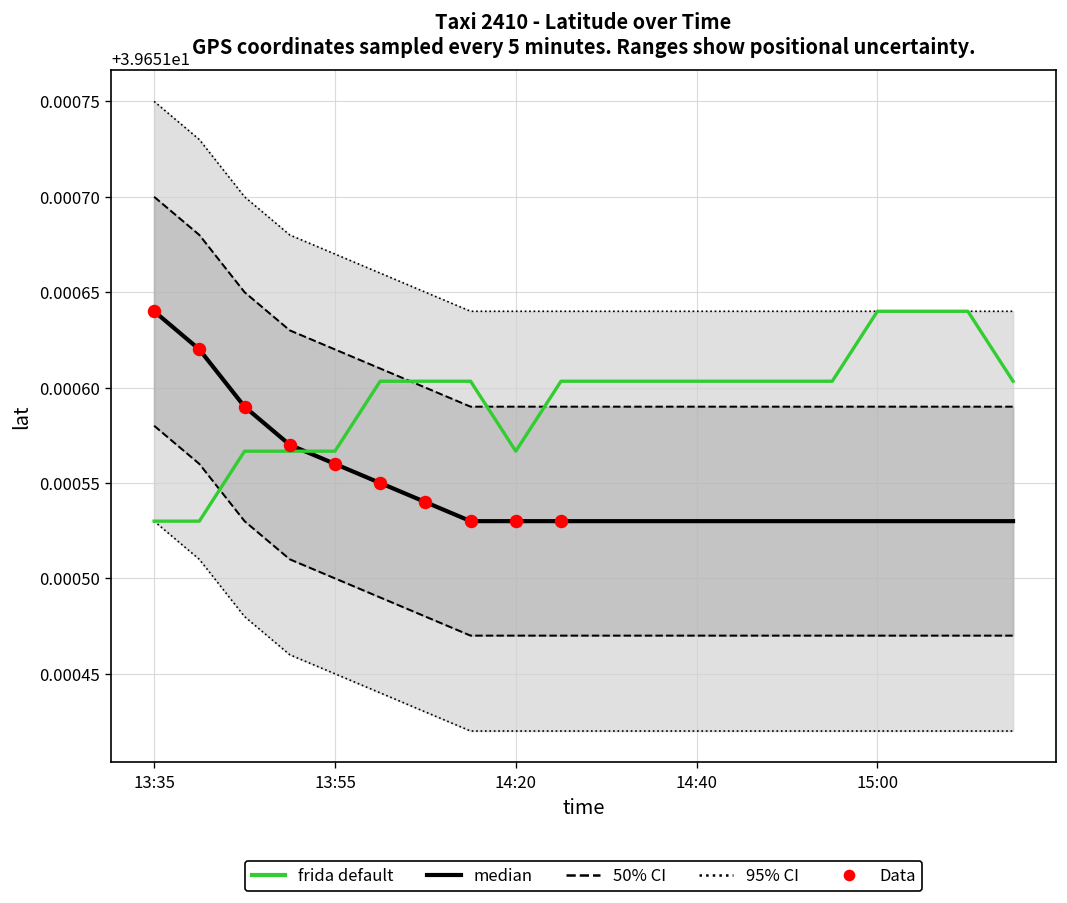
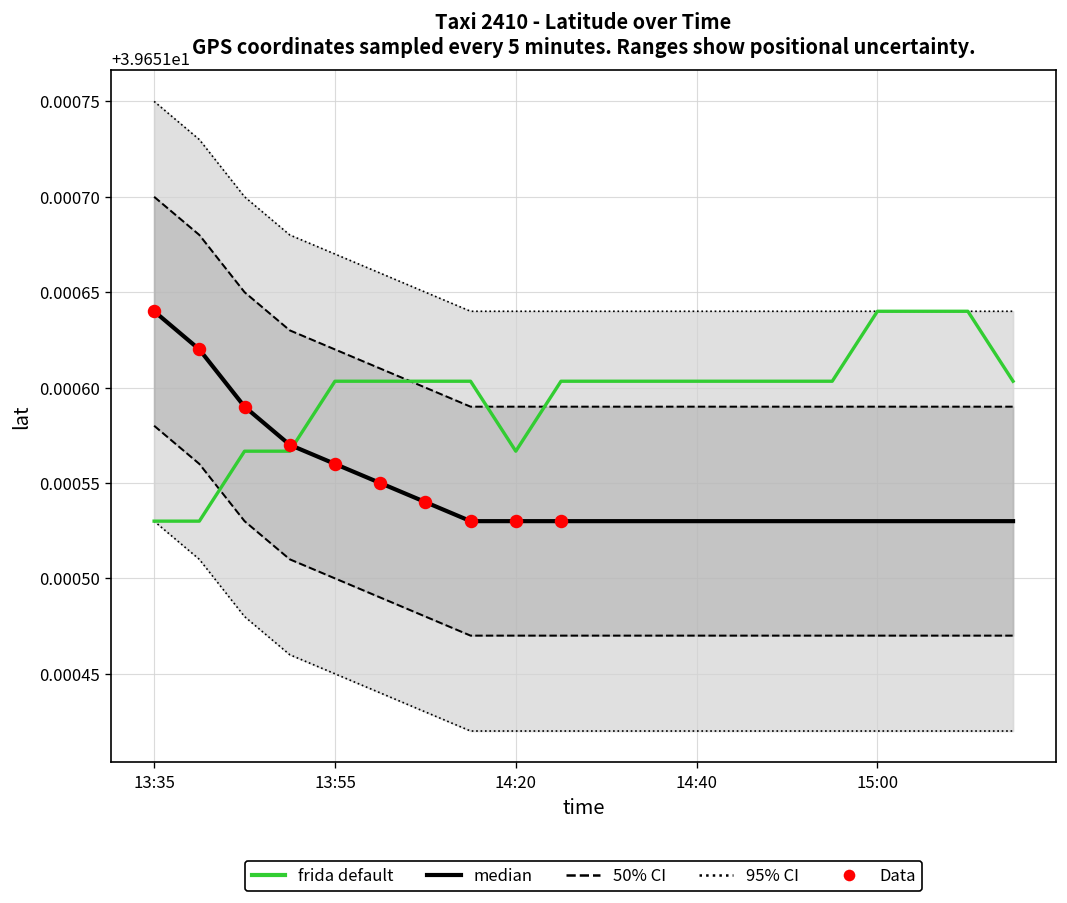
  {
    "frida default": {
-     "13:55": 39.651567,
+     "13:55": 39.651603,
      "14:20": 39.651567,
      "14:40": 39.651603
    }
  }
